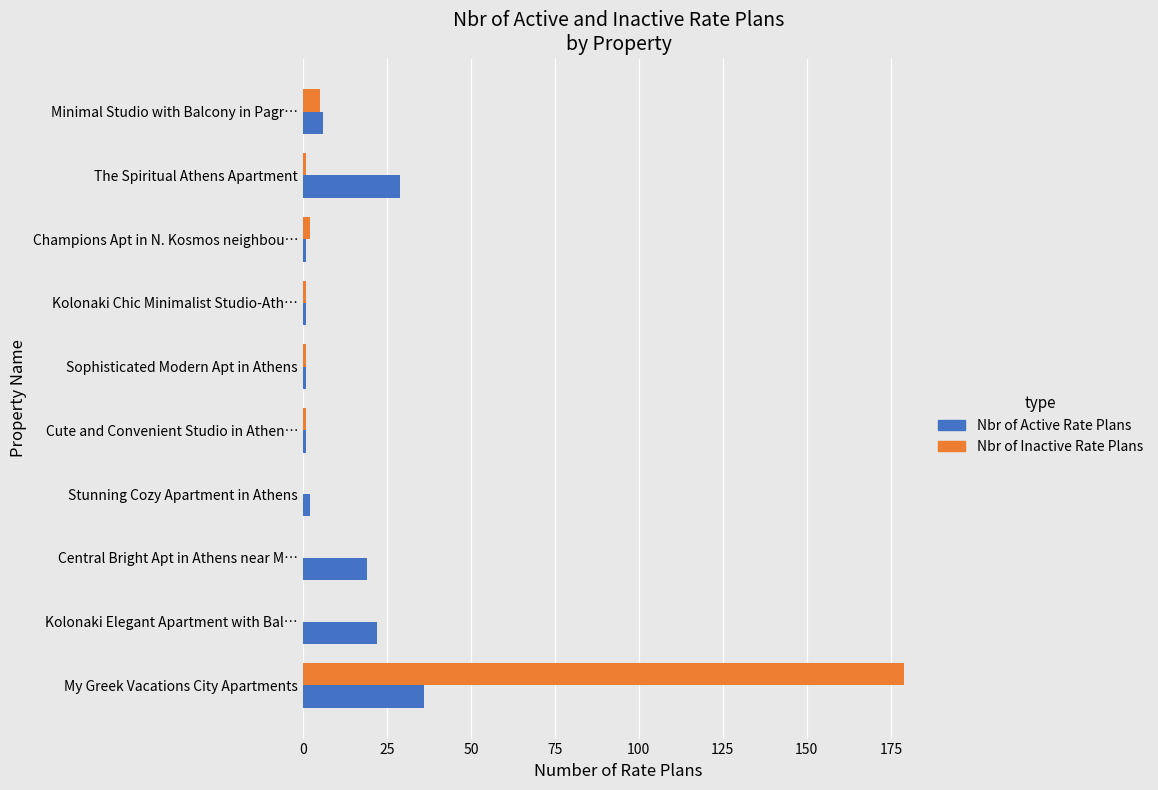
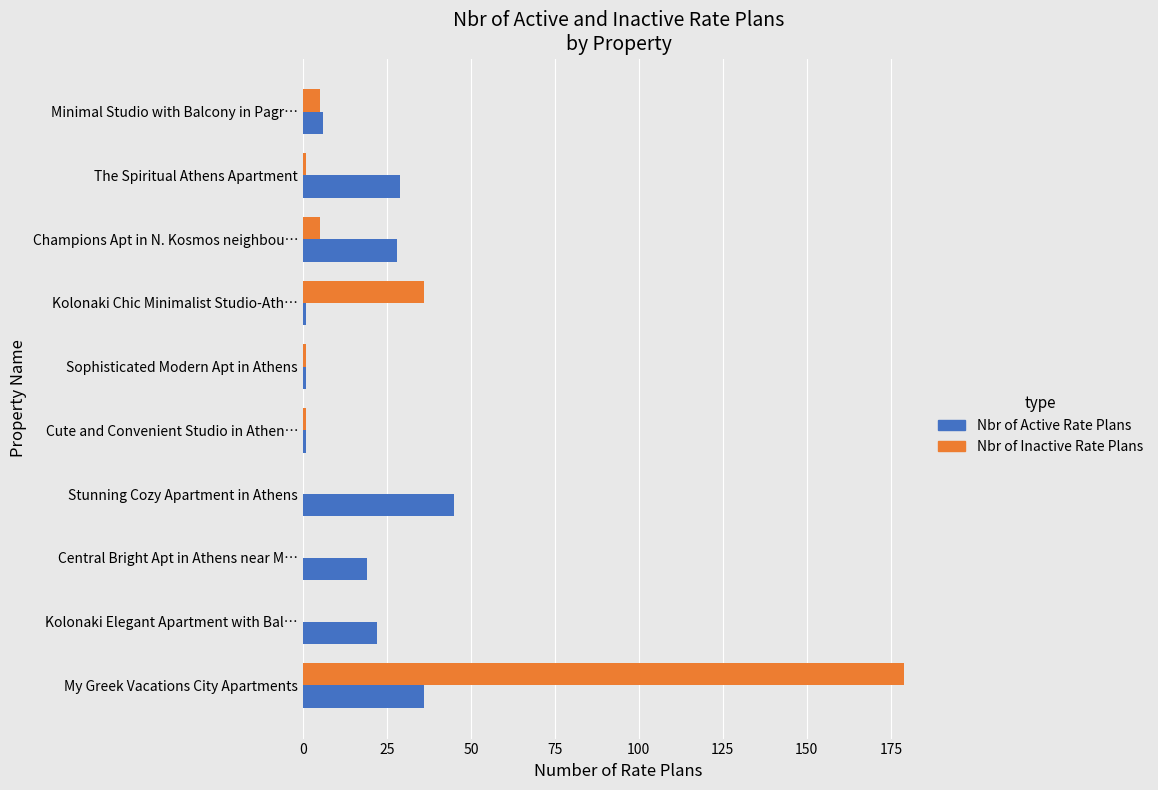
  {
    "Nbr of Inactive Rate Plans": {
      "Minimal Studio with Balcony in Pagr…": 5,
      "The Spiritual Athens Apartment": 1,
-     "Champions Apt in N. Kosmos neighbou…": 2,
-     "Kolonaki Chic Minimalist Studio-Ath…": 1,
+     "Champions Apt in N. Kosmos neighbou…": 5,
+     "Kolonaki Chic Minimalist Studio-Ath…": 36,
      "Sophisticated Modern Apt in Athens": 1,
      "Cute and Convenient Studio in Athen…": 1,
      "Stunning Cozy Apartment in Athens": 0,
      "Central Bright Apt in Athens near M…": 0,
      "Kolonaki Elegant Apartment with Bal…": 0,
      "My Greek Vacations City Apartments": 179
    },
    "Nbr of Active Rate Plans": {
      "Minimal Studio with Balcony in Pagr…": 6,
      "The Spiritual Athens Apartment": 29,
-     "Champions Apt in N. Kosmos neighbou…": 1,
+     "Champions Apt in N. Kosmos neighbou…": 28,
      "Kolonaki Chic Minimalist Studio-Ath…": 1,
      "Sophisticated Modern Apt in Athens": 1,
      "Cute and Convenient Studio in Athen…": 1,
-     "Stunning Cozy Apartment in Athens": 2,
+     "Stunning Cozy Apartment in Athens": 45,
      "Central Bright Apt in Athens near M…": 19,
      "Kolonaki Elegant Apartment with Bal…": 22,
      "My Greek Vacations City Apartments": 36
    }
  }
